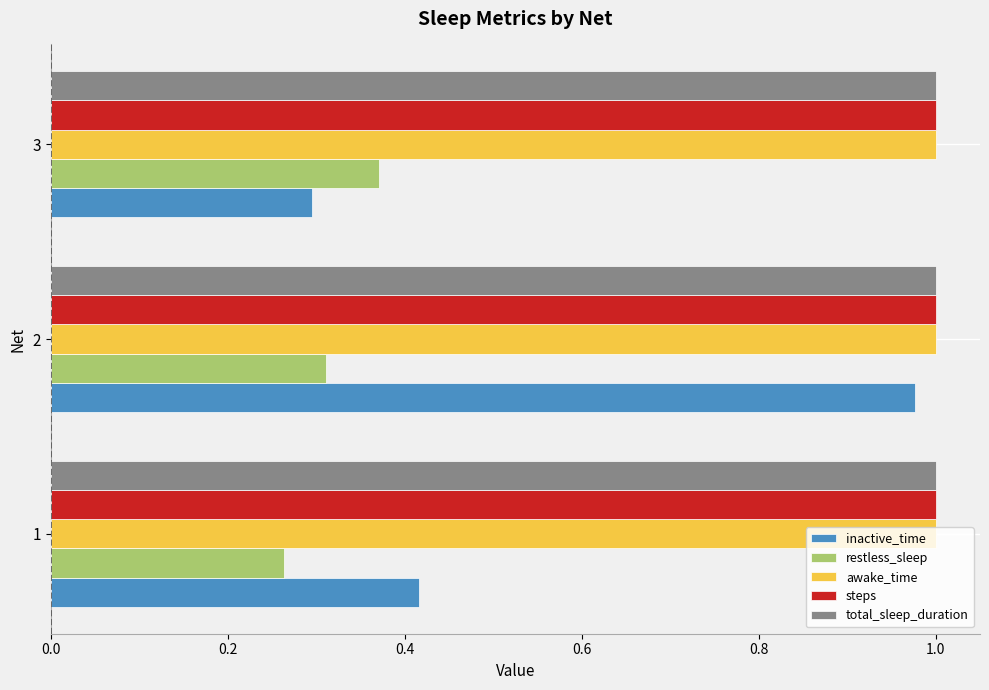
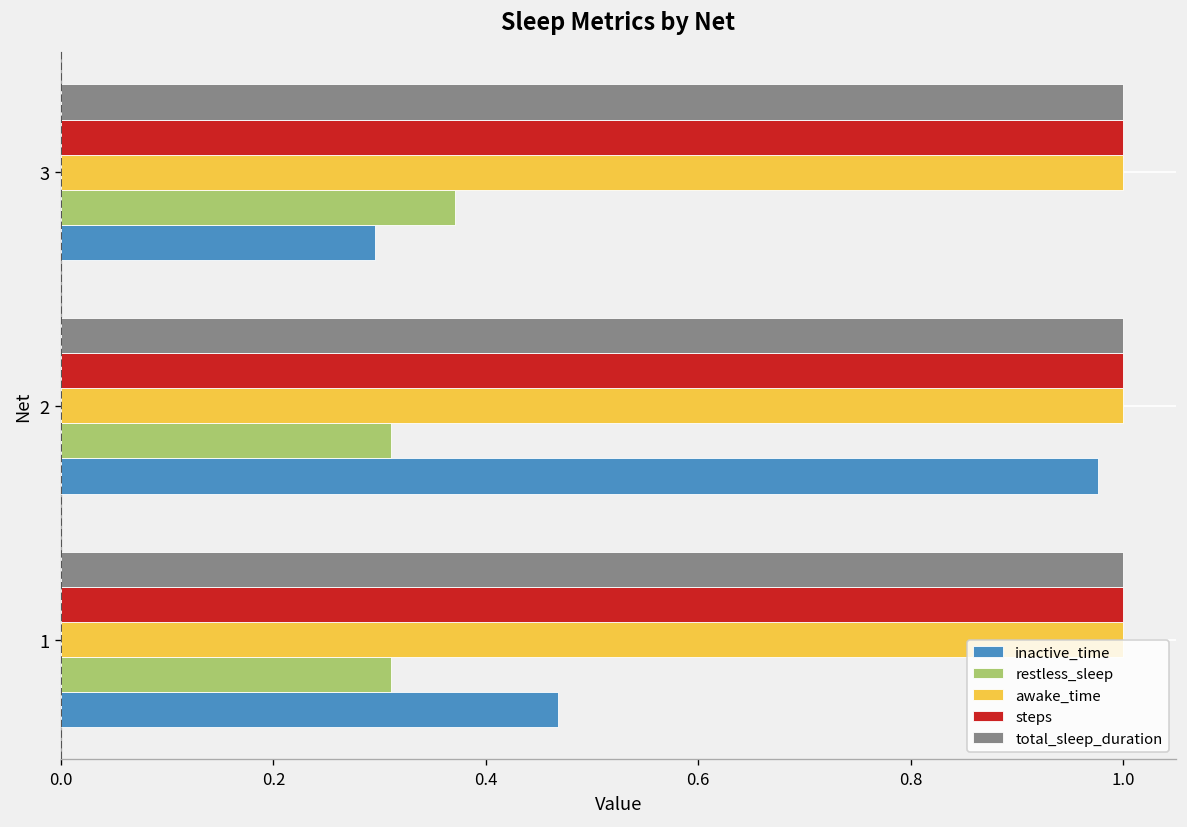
  {
    "inactive_time": {
      "3": 0.30,
      "2": 0.98,
-     "1": 0.42
+     "1": 0.47
    },
    "restless_sleep": {
      "3": 0.37,
      "2": 0.31,
-     "1": 0.26
+     "1": 0.31
    },
    "awake_time": {
      "3": 1.00,
      "2": 1.00
    },
    "steps": {
      "3": 1.00,
      "2": 1.00,
      "1": 1.00
    },
    "total_sleep_duration": {
      "3": 1.00,
      "2": 1.00,
      "1": 1.00
    }
  }
